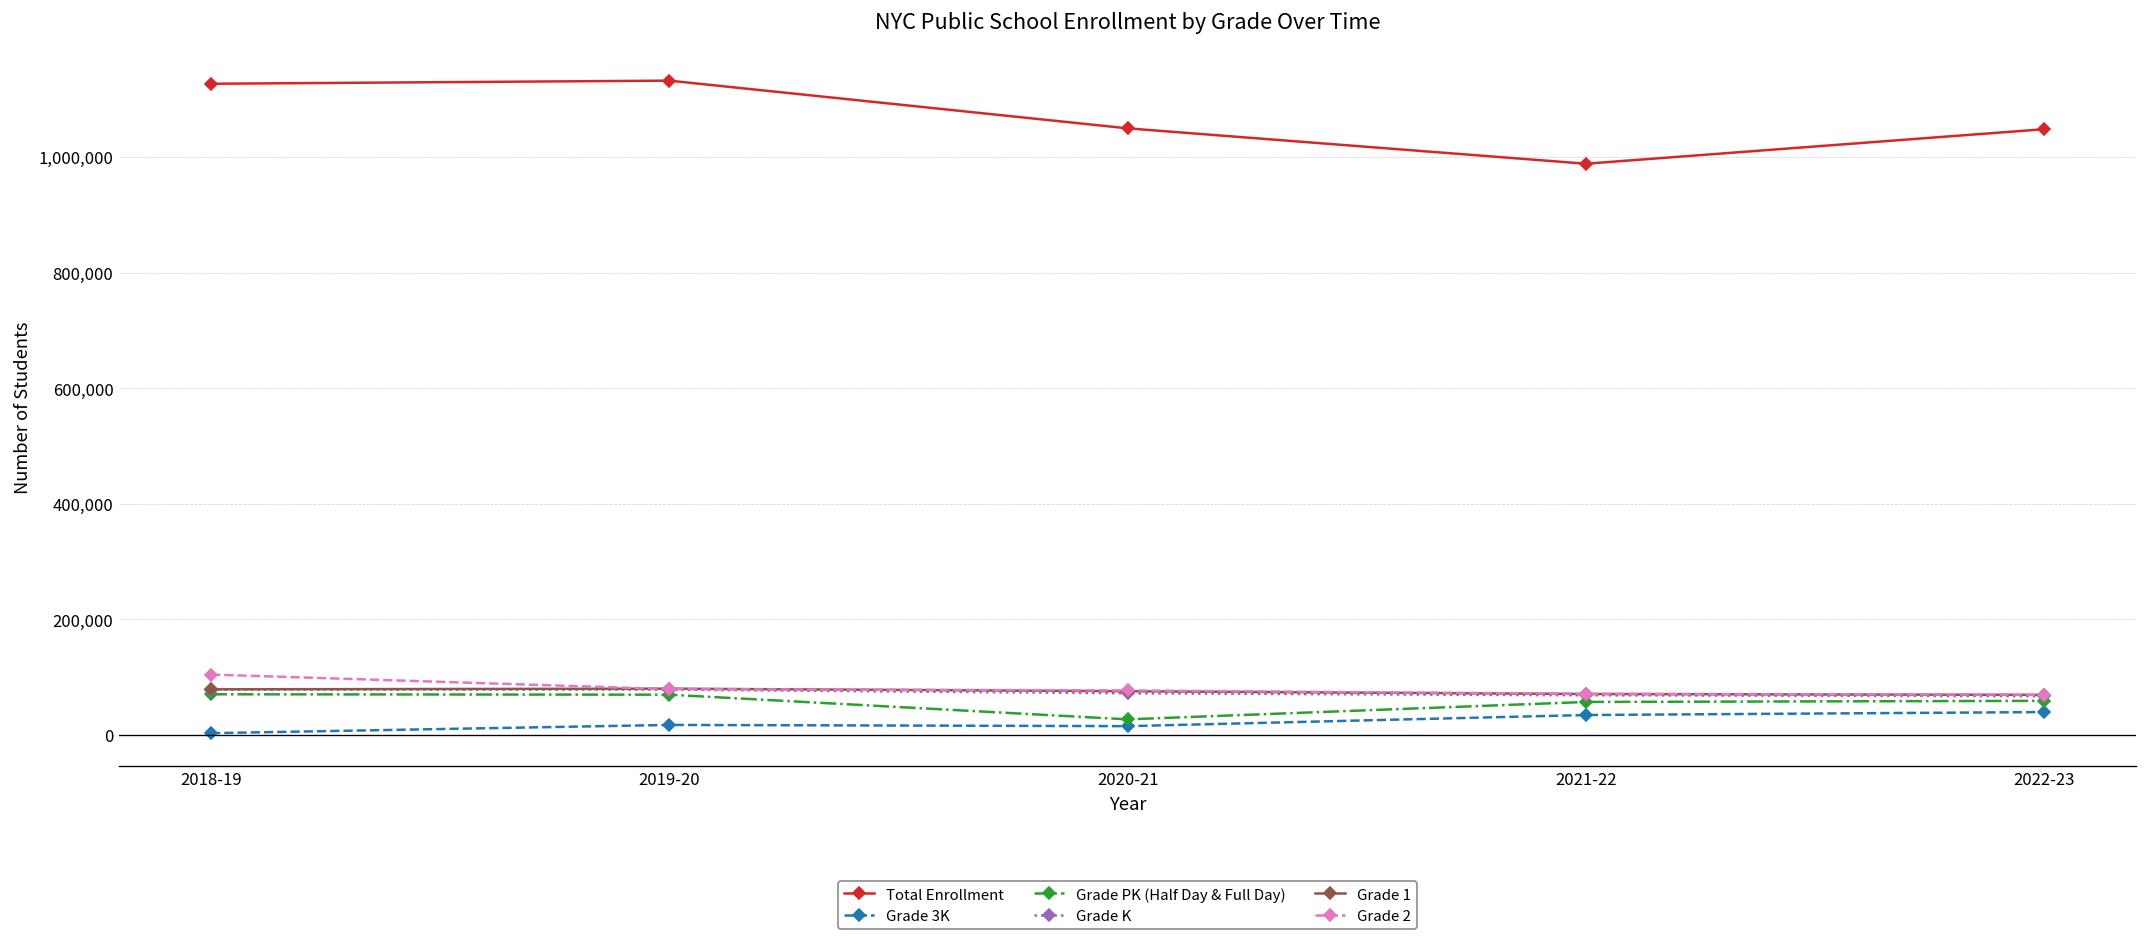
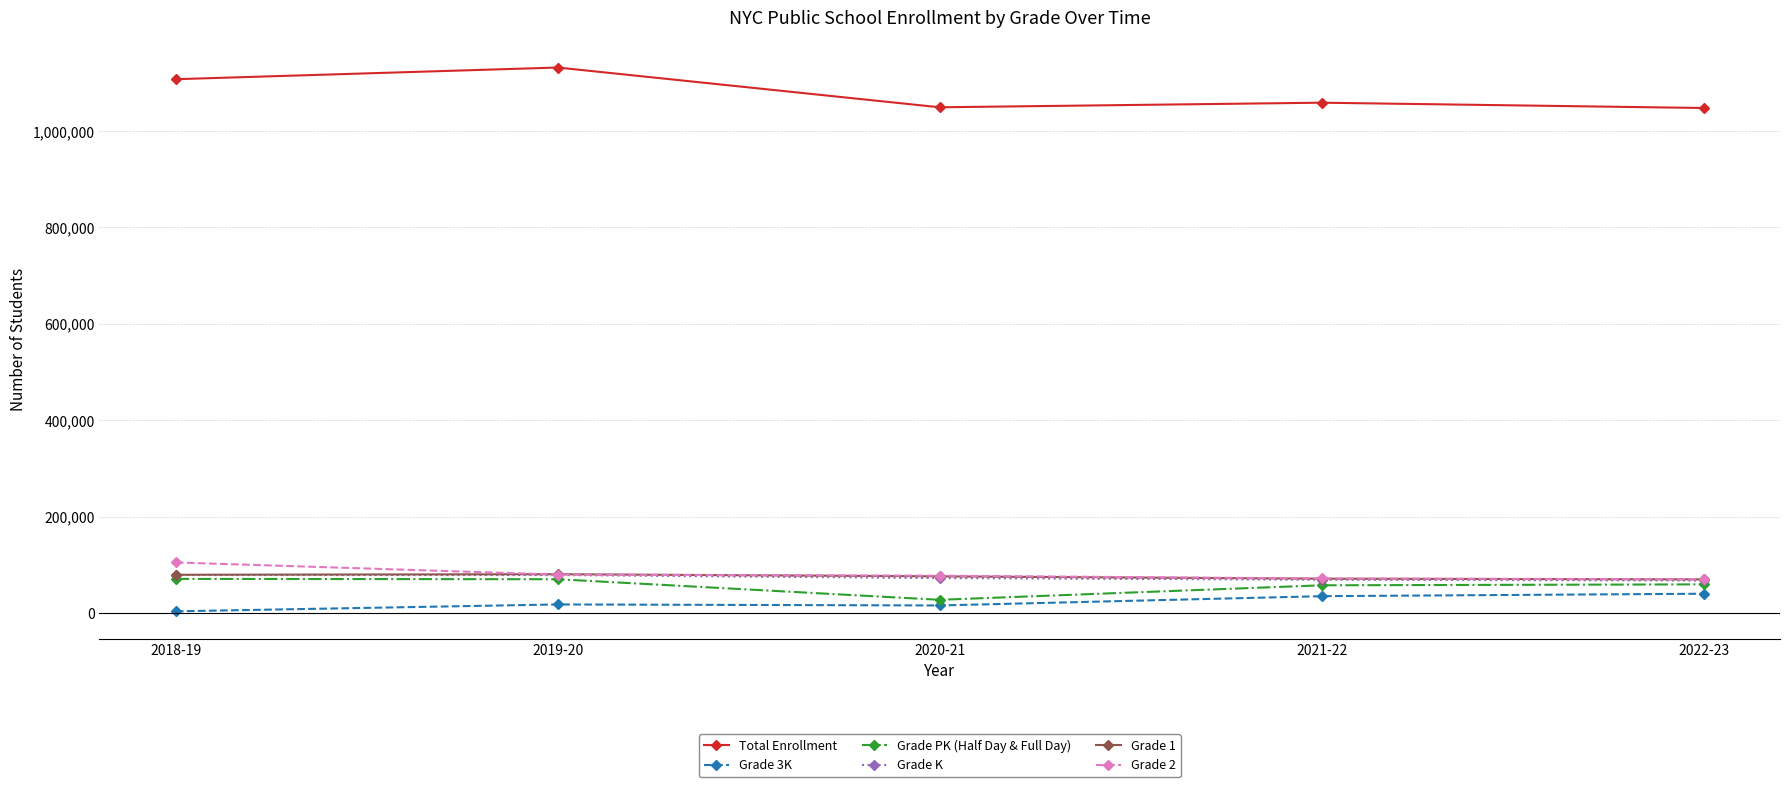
  {
    "Total Enrollment": {
-     "2018-19": "1,130,000",
+     "2018-19": "1,110,000",
      "2019-20": "1,130,000",
      "2020-21": "1,050,000",
-     "2021-22": "990,000",
+     "2021-22": "1,060,000",
      "2022-23": "1,050,000"
    },
    "Grade 3K": {
      "2018-19": "0",
      "2019-20": "20,000",
      "2020-21": "20,000",
      "2021-22": "30,000",
      "2022-23": "40,000"
    },
    "Grade PK (Half Day & Full Day)": {
      "2018-19": "70,000",
      "2019-20": "70,000",
      "2020-21": "30,000",
      "2021-22": "60,000",
      "2022-23": "60,000"
    },
    "Grade 2": {
      "2018-19": "100,000"
    }
  }
